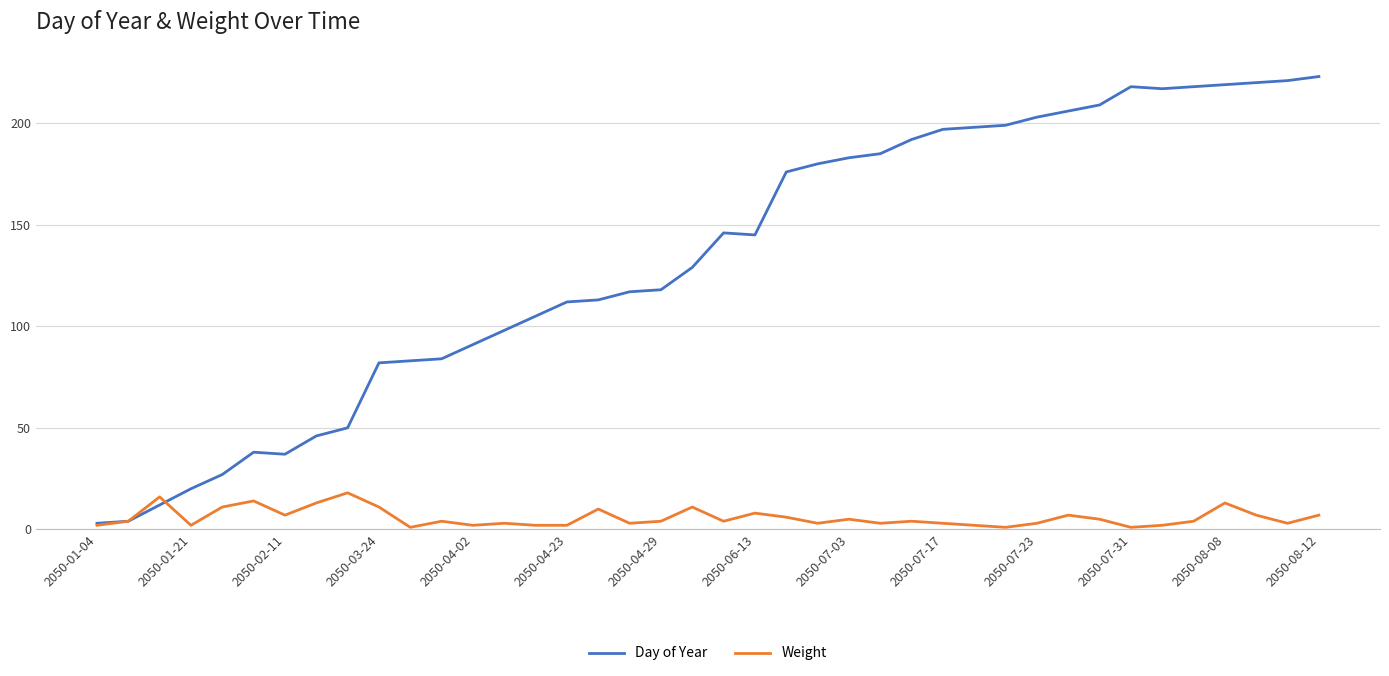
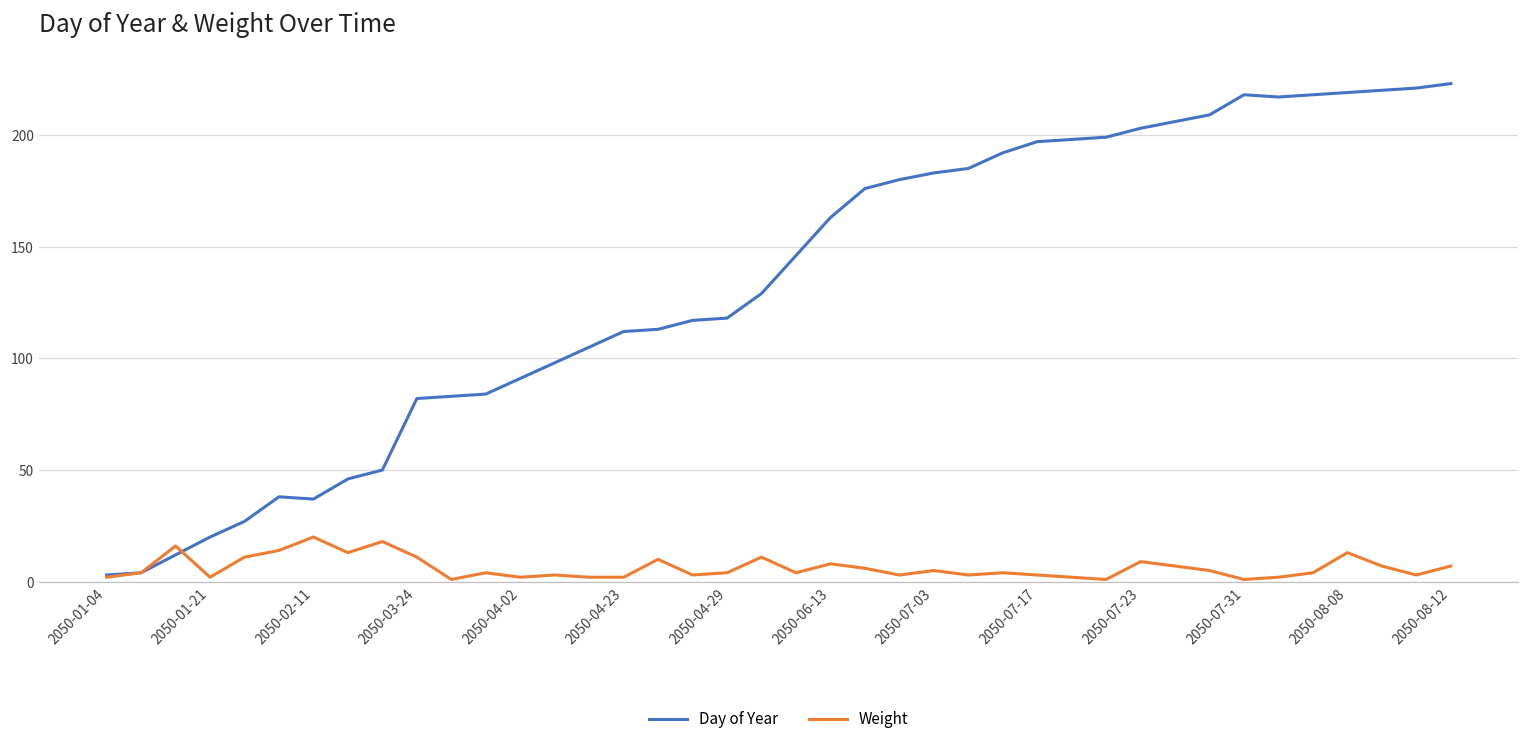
  {
    "Day of Year": {
      "2050-01-21": 20,
      "2050-02-11": 37,
      "2050-03-24": 82,
      "2050-04-02": 91,
      "2050-04-23": 112,
      "2050-04-29": 118,
-     "2050-06-13": 145,
+     "2050-06-13": 163,
      "2050-07-03": 183,
      "2050-07-17": 197,
      "2050-07-23": 203,
      "2050-07-31": 218,
      "2050-08-08": 219,
      "2050-08-12": 223
    },
    "Weight": {
      "2050-01-21": 2,
-     "2050-02-11": 7,
+     "2050-02-11": 20,
      "2050-03-24": 11,
      "2050-04-02": 2,
      "2050-04-23": 2,
      "2050-04-29": 4,
      "2050-06-13": 8,
      "2050-07-03": 5,
      "2050-07-17": 3,
-     "2050-07-23": 3,
+     "2050-07-23": 9,
      "2050-07-31": 1,
      "2050-08-08": 13,
      "2050-08-12": 7
    }
  }
